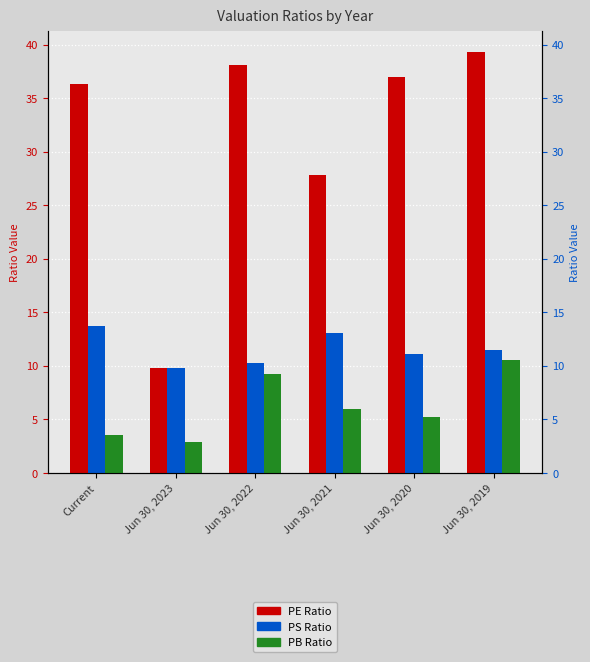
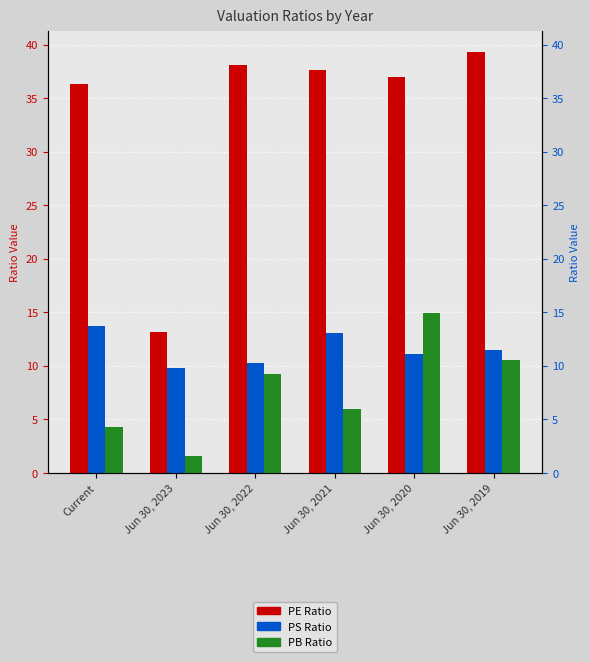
  {
    "PE Ratio": {
      "Current": 36.3,
-     "Jun 30, 2023": 9.8,
+     "Jun 30, 2023": 13.2,
      "Jun 30, 2022": 38.1,
-     "Jun 30, 2021": 27.8,
+     "Jun 30, 2021": 37.6,
      "Jun 30, 2020": 37.0,
      "Jun 30, 2019": 39.3
    },
    "PS Ratio": {
      "Current": 13.8,
      "Jun 30, 2023": 9.8,
      "Jun 30, 2022": 10.2,
      "Jun 30, 2021": 13.0,
      "Jun 30, 2020": 11.1,
      "Jun 30, 2019": 11.5
    },
    "PB Ratio": {
-     "Current": 3.5,
-     "Jun 30, 2023": 2.9,
+     "Current": 4.3,
+     "Jun 30, 2023": 1.6,
      "Jun 30, 2022": 9.2,
      "Jun 30, 2021": 5.9,
-     "Jun 30, 2020": 5.2,
+     "Jun 30, 2020": 14.9,
      "Jun 30, 2019": 10.5
    }
  }
